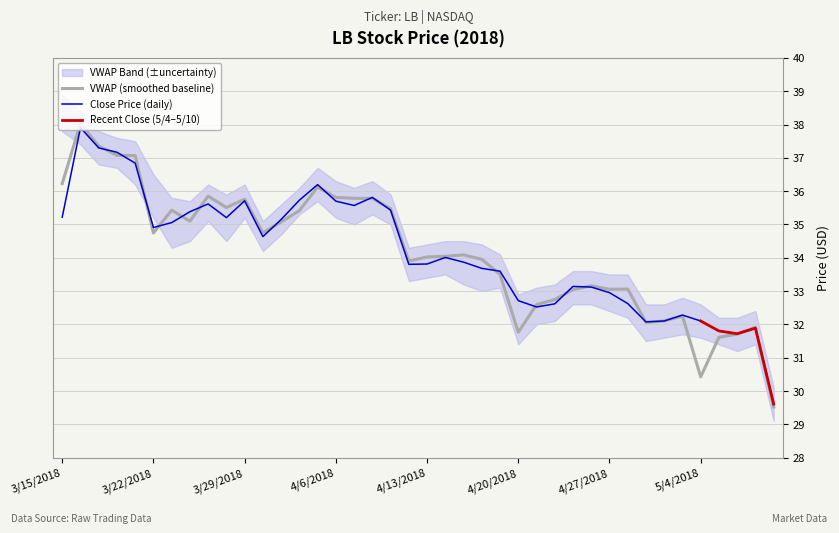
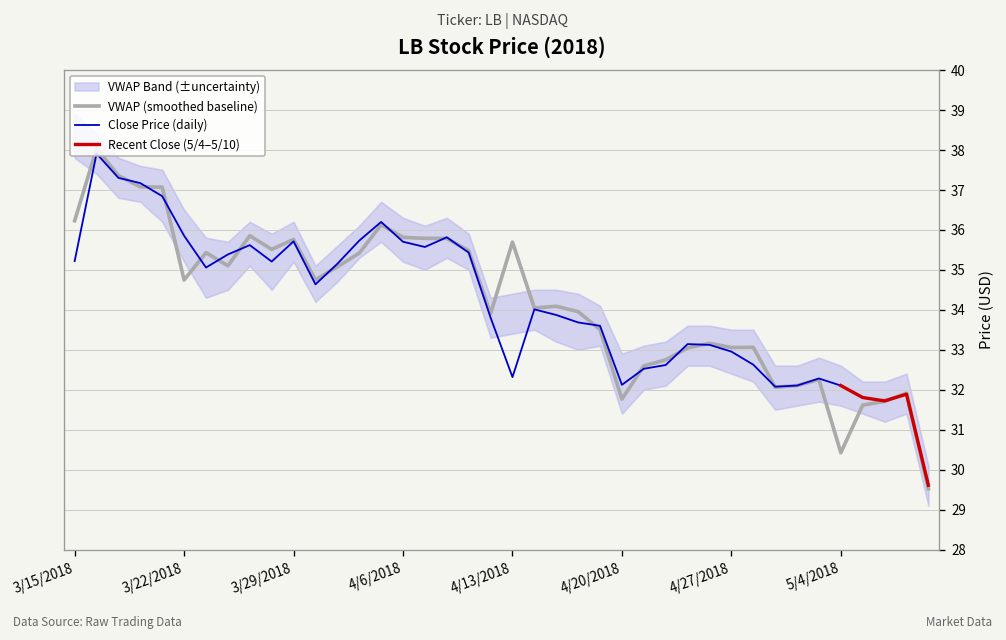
  {
    "VWAP (smoothed baseline)": {
      "3/15/2018": 36.2,
      "3/22/2018": 34.7,
      "4/6/2018": 35.8,
-     "4/13/2018": 34.0,
+     "4/13/2018": 35.7,
      "4/20/2018": 31.8,
      "4/27/2018": 33.1,
      "5/4/2018": 30.4
    },
    "Close Price (daily)": {
      "3/15/2018": 35.2,
-     "3/22/2018": 34.9,
+     "3/22/2018": 35.9,
      "4/6/2018": 35.7,
-     "4/13/2018": 33.8,
-     "4/20/2018": 32.7,
+     "4/13/2018": 32.3,
+     "4/20/2018": 32.1,
      "4/27/2018": 33.0
    }
  }
